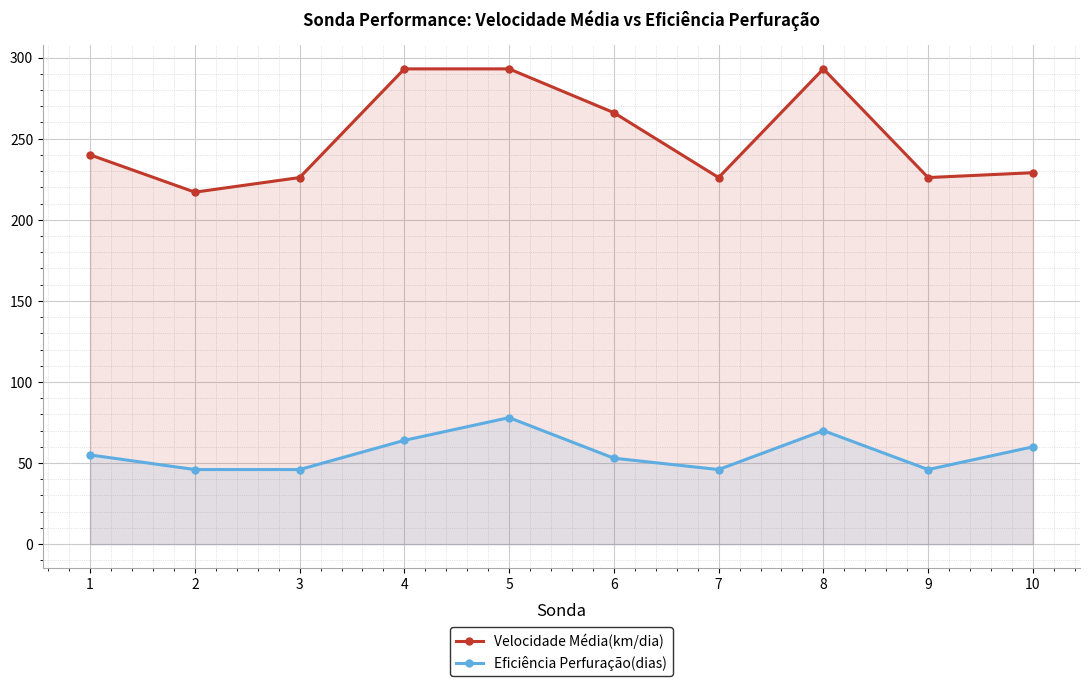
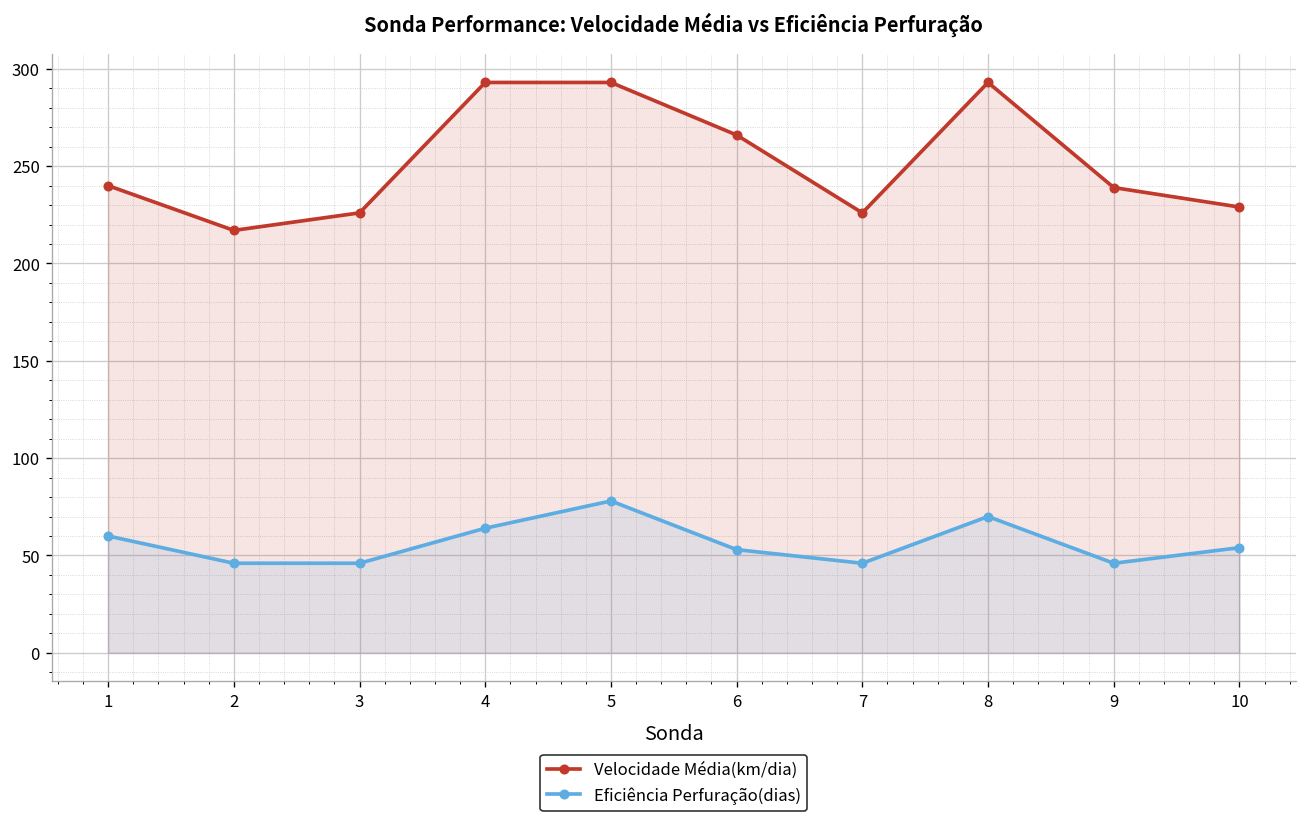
  {
    "Velocidade Média(km/dia)": {
      "1": 240,
      "2": 217,
      "3": 226,
      "4": 293,
      "5": 293,
      "6": 266,
      "7": 226,
      "8": 293,
-     "9": 226,
+     "9": 239,
      "10": 229
    },
    "Eficiência Perfuração(dias)": {
-     "1": 55,
+     "1": 60,
      "2": 46,
      "3": 46,
      "4": 64,
      "5": 78,
      "6": 53,
      "7": 46,
      "8": 70,
      "9": 46,
-     "10": 60
+     "10": 54
    }
  }
